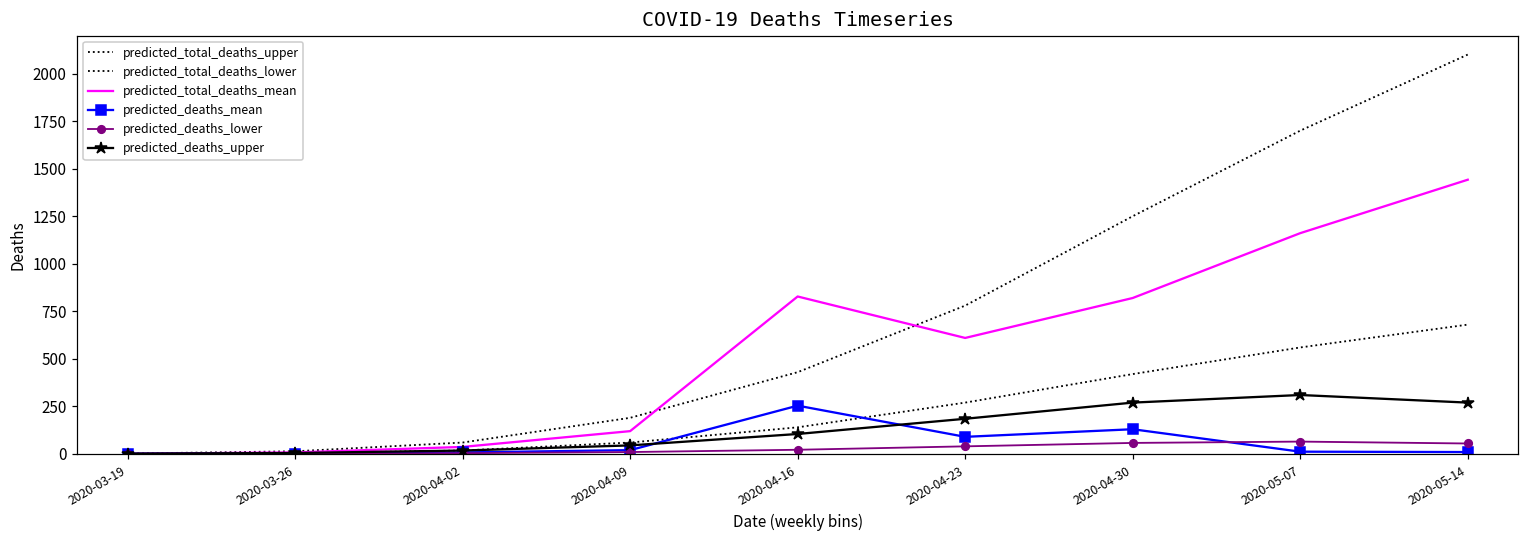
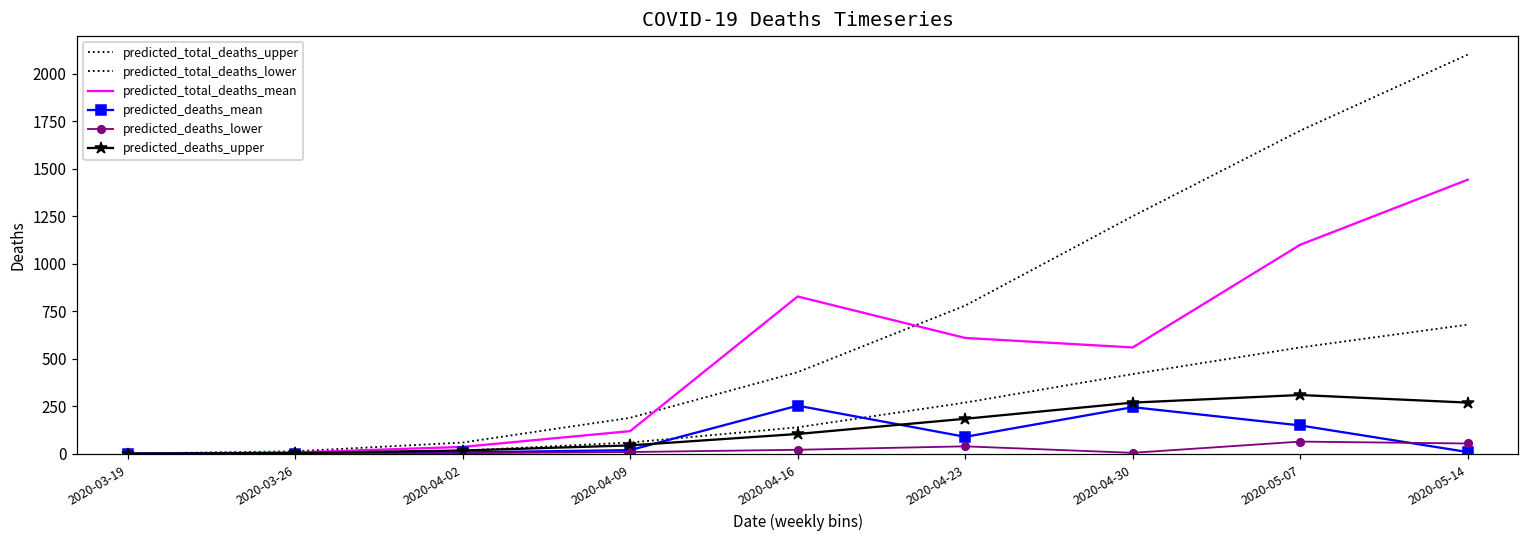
  {
    "predicted_total_deaths_mean": {
      "2020-04-02": 40,
      "2020-04-09": 120,
      "2020-04-16": 830,
      "2020-04-23": 610,
-     "2020-04-30": 820,
-     "2020-05-07": 1160,
+     "2020-04-30": 560,
+     "2020-05-07": 1100,
      "2020-05-14": 1440
    },
    "predicted_deaths_mean": {
      "2020-04-16": 250,
      "2020-04-23": 90,
-     "2020-04-30": 130,
-     "2020-05-07": 10,
+     "2020-04-30": 250,
+     "2020-05-07": 150,
      "2020-05-14": 10
    },
    "predicted_deaths_lower": {
      "2020-04-16": 20,
      "2020-04-23": 40,
-     "2020-04-30": 60,
+     "2020-04-30": 10,
      "2020-05-07": 70,
      "2020-05-14": 60
    }
  }
